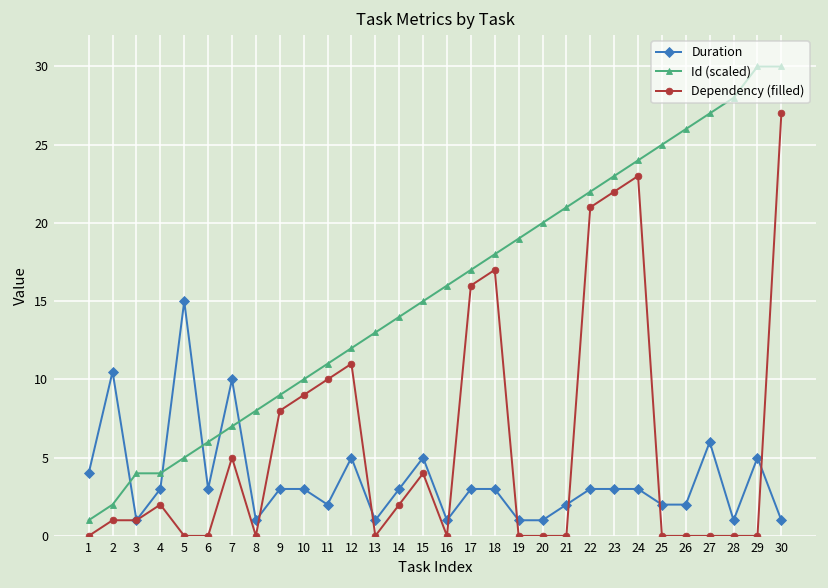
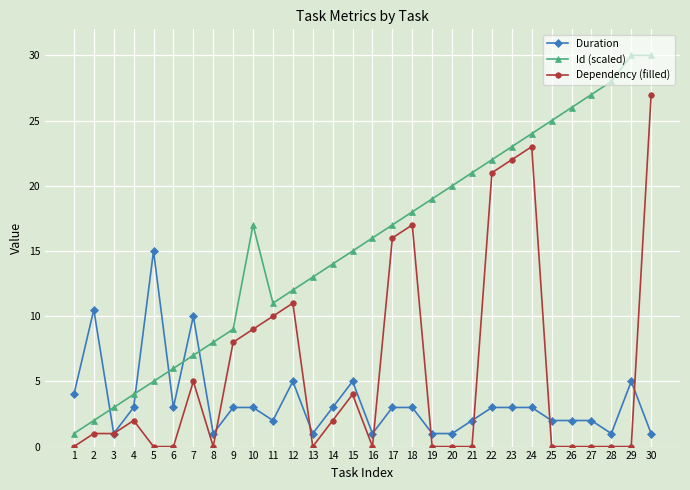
  {
    "Duration": {
      "1": 4,
      "2": 10.5,
      "4": 3,
      "5": 15,
      "6": 3,
      "7": 10,
      "8": 1,
      "9": 3,
      "10": 3,
      "11": 2,
      "12": 5,
      "13": 1,
      "14": 3,
      "15": 5,
      "16": 1,
      "17": 3,
      "18": 3,
      "19": 1,
      "20": 1,
      "21": 2,
      "22": 3,
      "23": 3,
      "24": 3,
      "25": 2,
      "26": 2,
-     "27": 6,
+     "27": 2,
      "28": 1,
      "29": 5,
      "30": 1
    },
    "Id (scaled)": {
      "1": 1,
      "2": 2,
-     "3": 4,
+     "3": 3,
      "4": 4,
      "5": 5,
      "6": 6,
      "7": 7,
      "8": 8,
      "9": 9,
-     "10": 10,
+     "10": 17,
      "11": 11,
      "12": 12,
      "13": 13,
      "14": 14,
      "15": 15,
      "16": 16,
      "17": 17,
      "18": 18,
      "19": 19,
      "20": 20,
      "21": 21,
      "22": 22,
      "23": 23,
      "24": 24,
      "25": 25,
      "26": 26,
      "27": 27
    },
    "Dependency (filled)": {
      "1": 0,
      "2": 1,
      "4": 2,
      "5": 0,
      "6": 0,
      "7": 5,
      "8": 0,
      "9": 8,
      "10": 9,
      "11": 10,
      "12": 11,
      "13": 0,
      "14": 2,
      "15": 4,
      "16": 0,
      "17": 16,
      "18": 17,
      "19": 0,
      "20": 0,
      "21": 0,
      "22": 21,
      "23": 22,
      "24": 23,
      "25": 0,
      "26": 0,
      "27": 0,
      "28": 0,
      "29": 0,
      "30": 27
    }
  }
